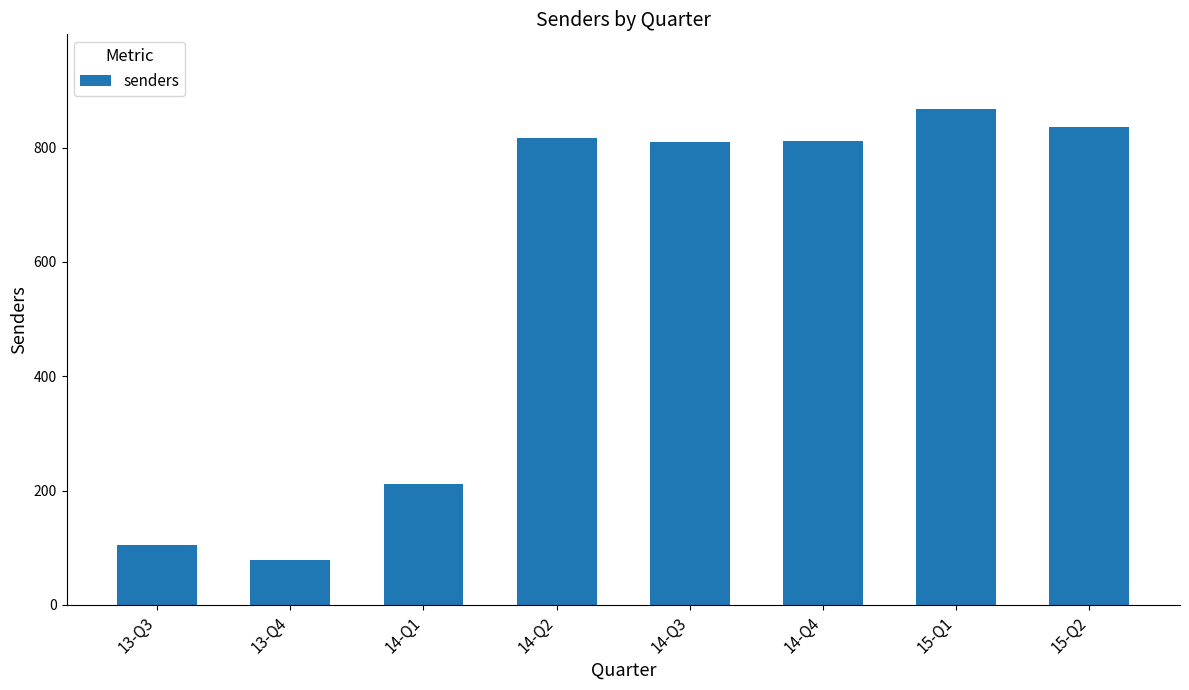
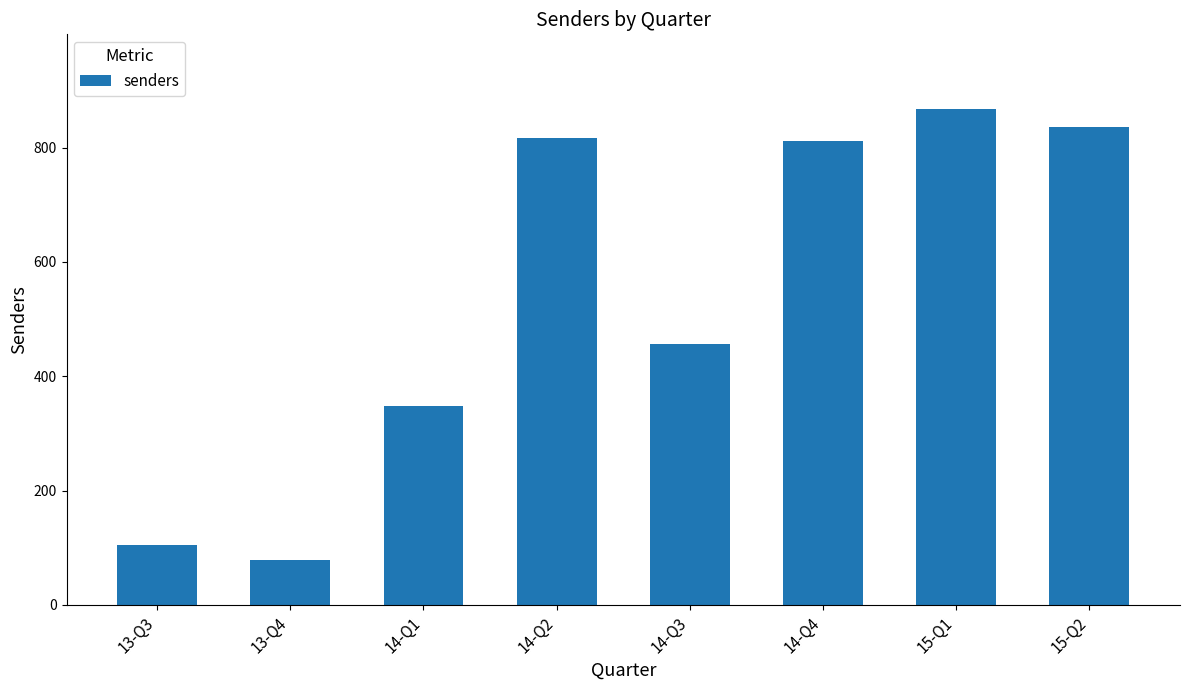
  {
    "13-Q3": 110,
    "13-Q4": 80,
-   "14-Q1": 210,
+   "14-Q1": 350,
    "14-Q2": 820,
-   "14-Q3": 810,
+   "14-Q3": 460,
    "14-Q4": 810,
    "15-Q1": 870,
    "15-Q2": 840
  }
